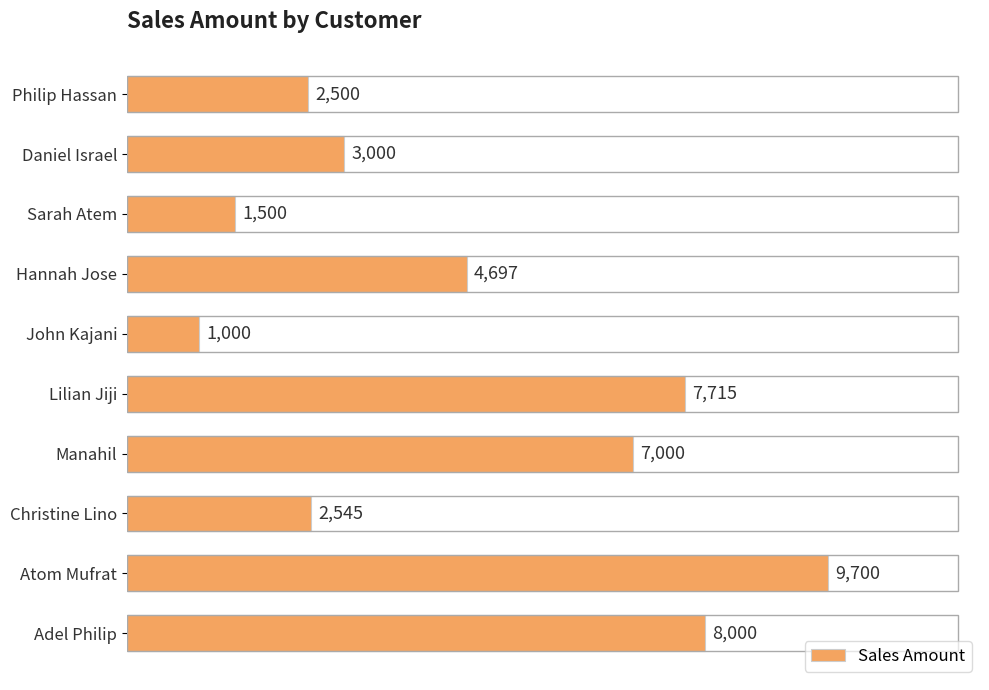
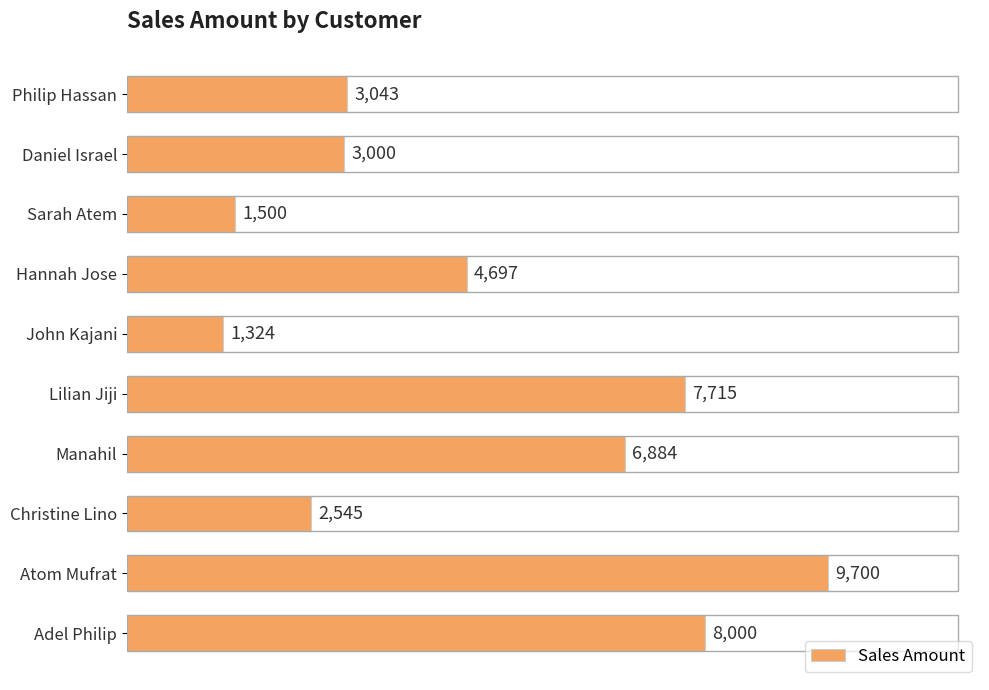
  {
-   "Philip Hassan": "2,500",
+   "Philip Hassan": "3,043",
    "Daniel Israel": "3,000",
    "Sarah Atem": "1,500",
    "Hannah Jose": "4,697",
-   "John Kajani": "1,000",
+   "John Kajani": "1,324",
    "Lilian Jiji": "7,715",
-   "Manahil": "7,000",
+   "Manahil": "6,884",
    "Christine Lino": "2,545",
    "Atom Mufrat": "9,700",
    "Adel Philip": "8,000"
  }
